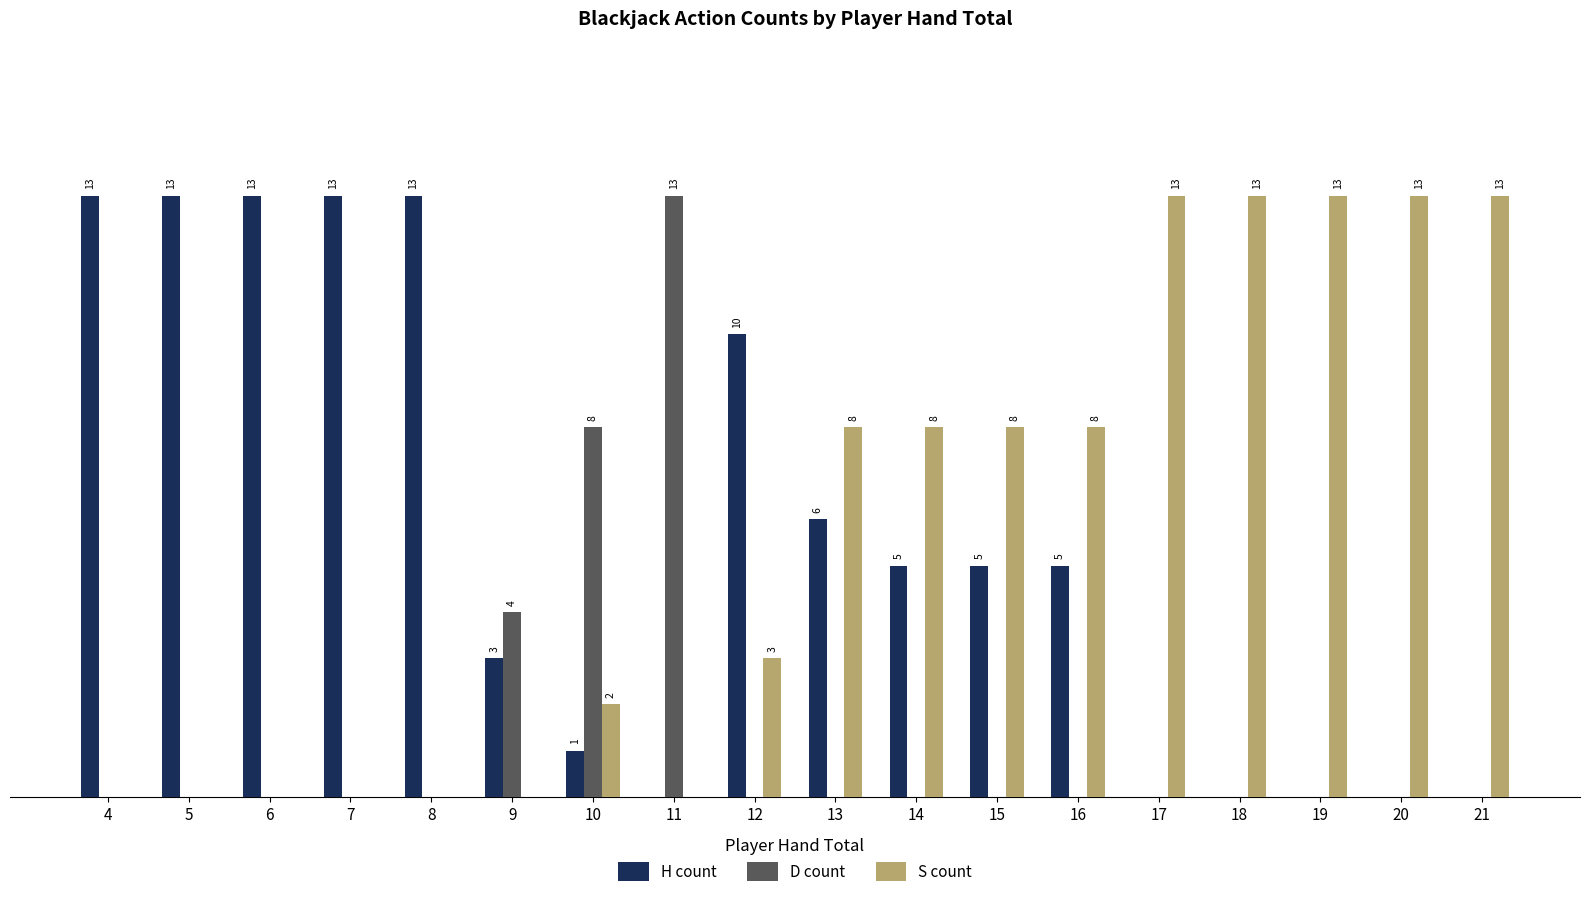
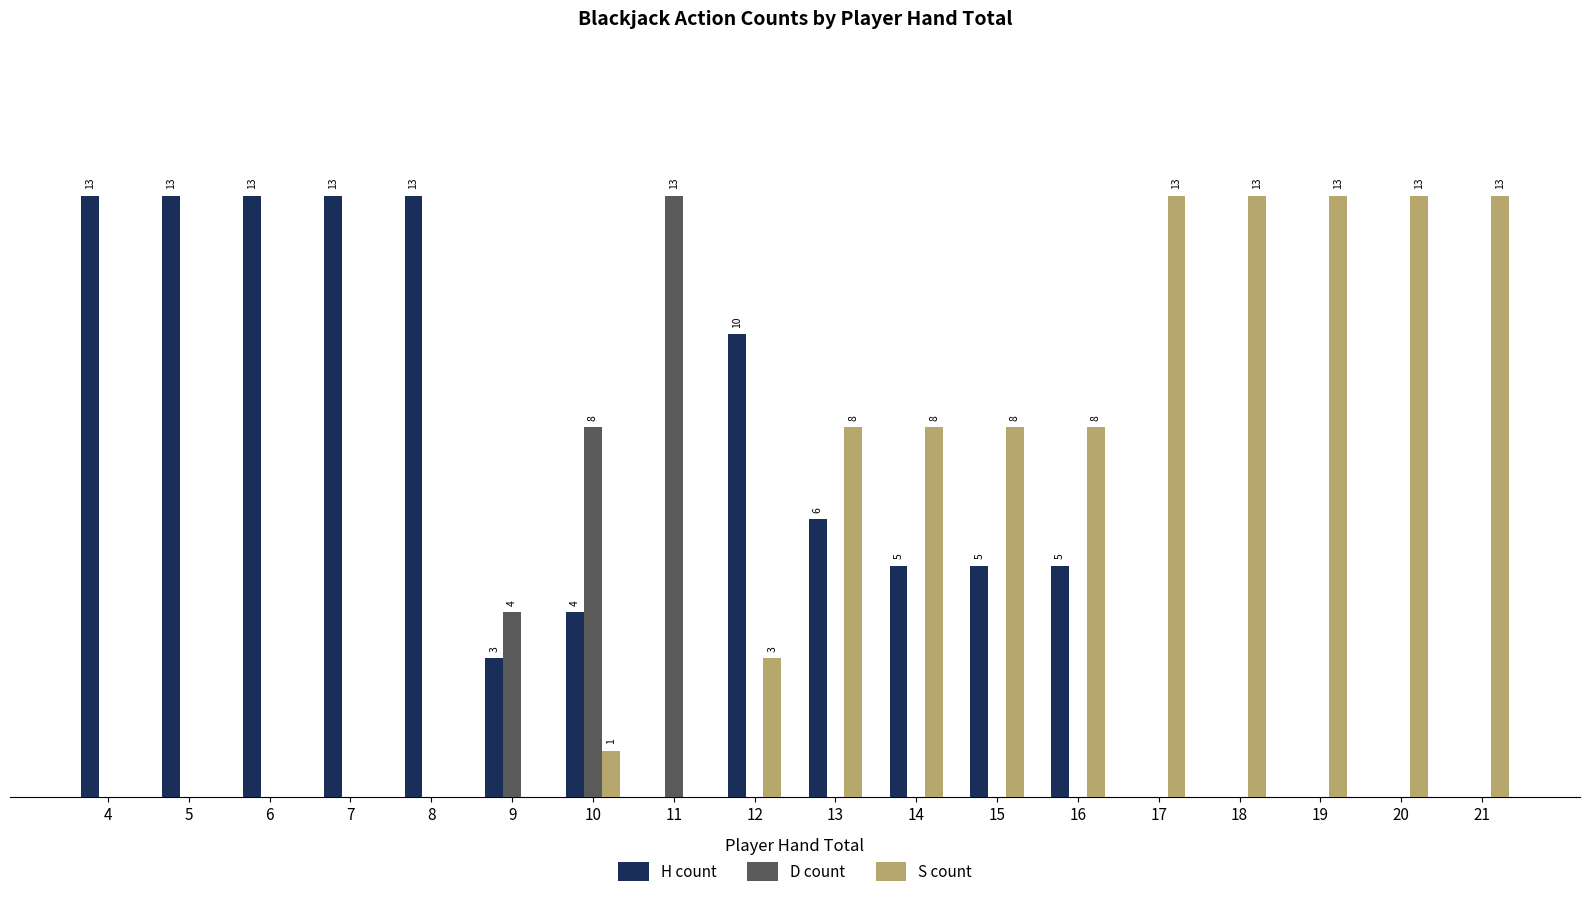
  {
    "H count": {
      "4": 13,
      "5": 13,
      "6": 13,
      "7": 13,
      "8": 13,
      "9": 3,
-     "10": 1,
+     "10": 4,
      "12": 10,
      "13": 6,
      "14": 5,
      "15": 5,
      "16": 5
    },
    "D count": {
      "9": 4,
      "10": 8,
      "11": 13
    },
    "S count": {
-     "10": 2,
+     "10": 1,
      "12": 3,
      "13": 8,
      "14": 8,
      "15": 8,
      "16": 8,
      "17": 13,
      "18": 13,
      "19": 13,
      "20": 13,
      "21": 13
    }
  }
